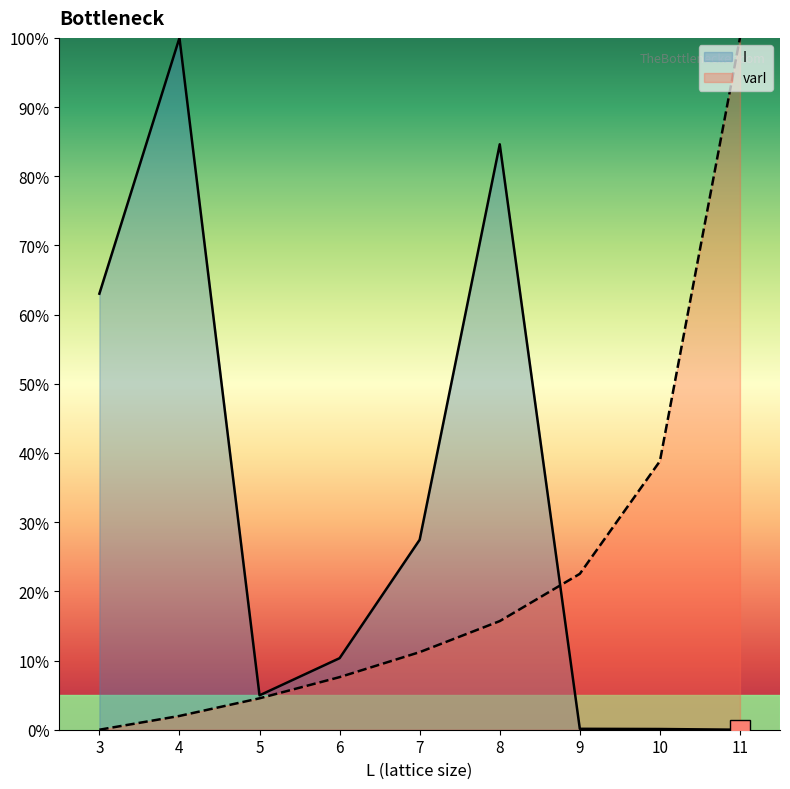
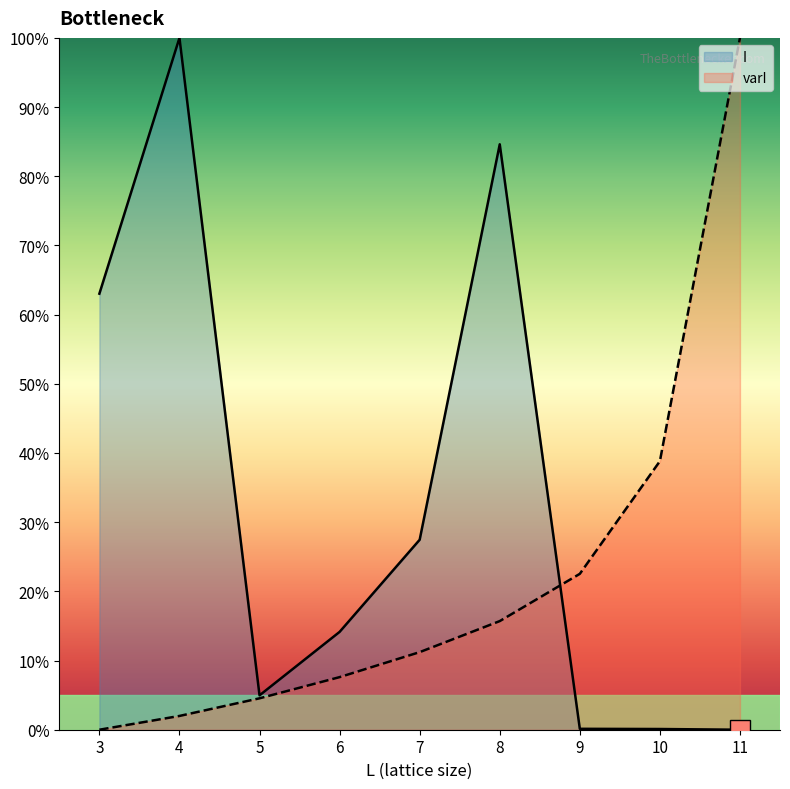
  {
    "I": {
      "3": "63%",
      "4": "100%",
-     "6": "10%",
+     "6": "14%",
      "7": "27%",
      "8": "85%"
    }
  }
